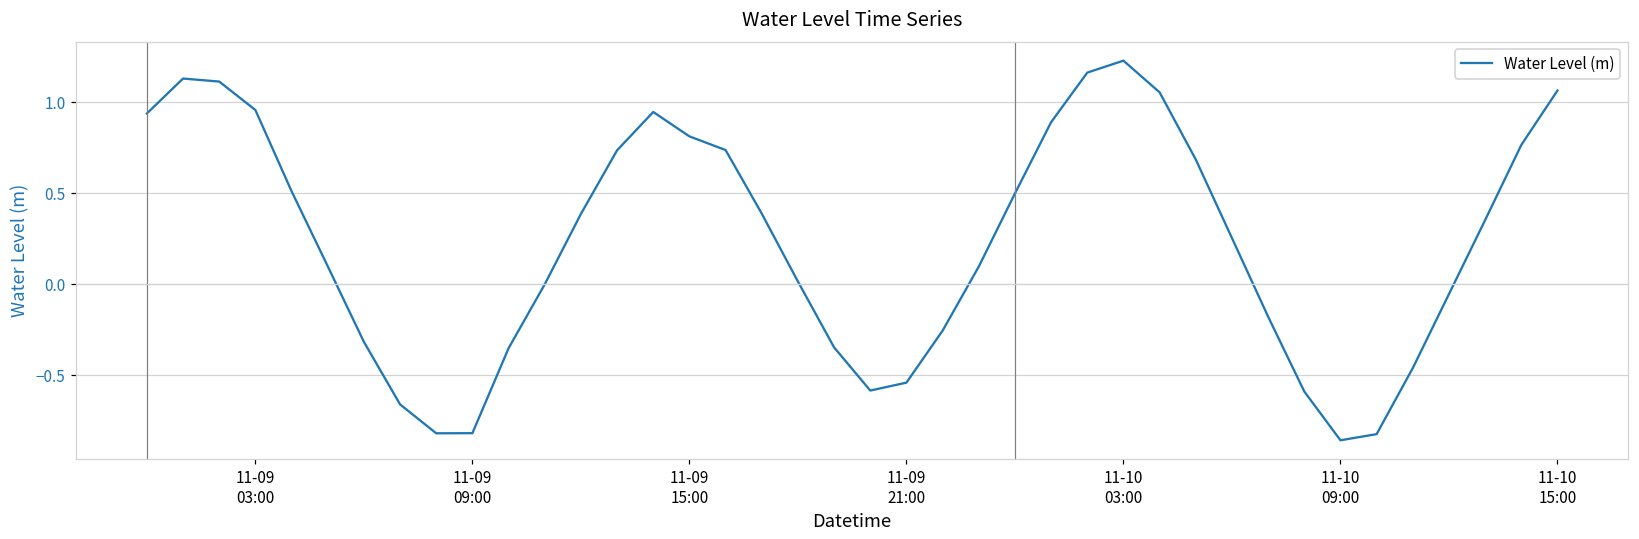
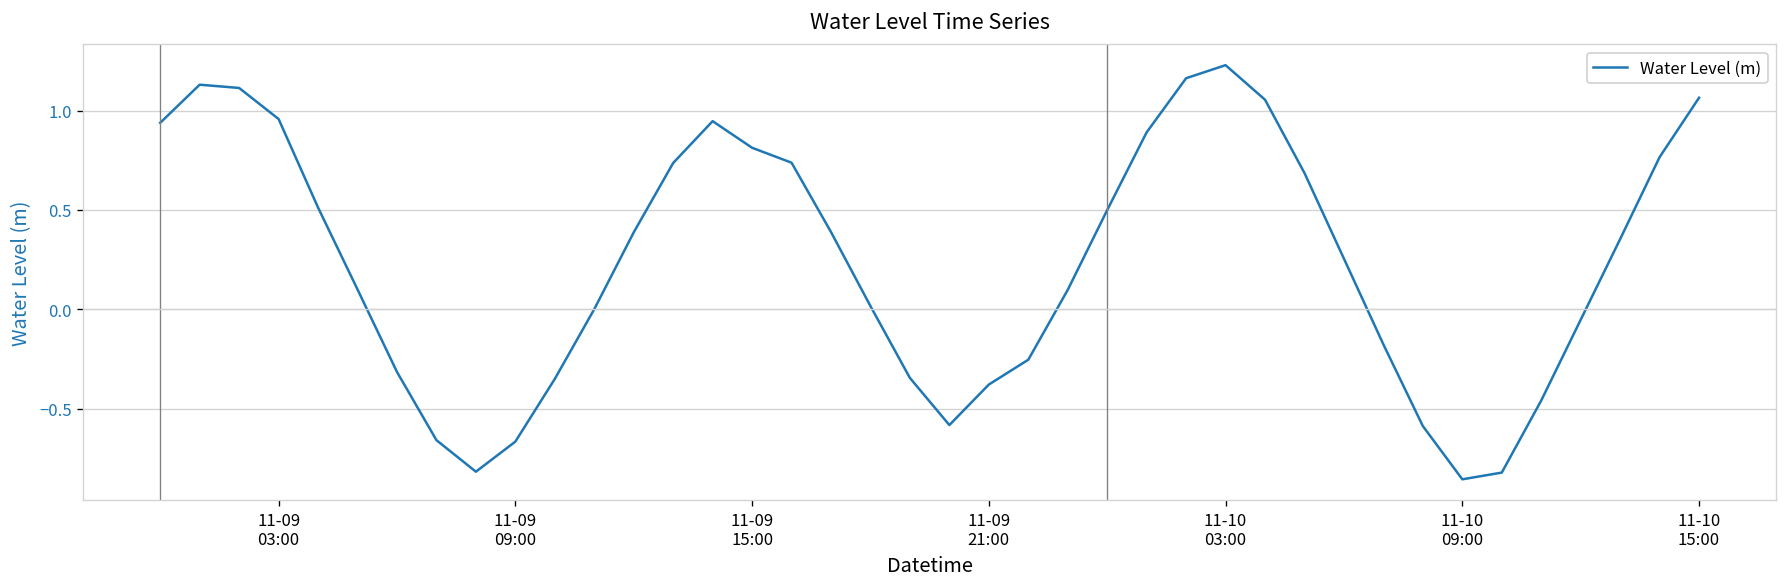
  {
    "11-09 03:00": 0.96,
-   "11-09 09:00": -0.82,
+   "11-09 09:00": -0.67,
    "11-09 15:00": 0.81,
-   "11-09 21:00": -0.54,
+   "11-09 21:00": -0.38,
    "11-10 03:00": 1.23,
    "11-10 09:00": -0.86,
    "11-10 15:00": 1.07
  }
